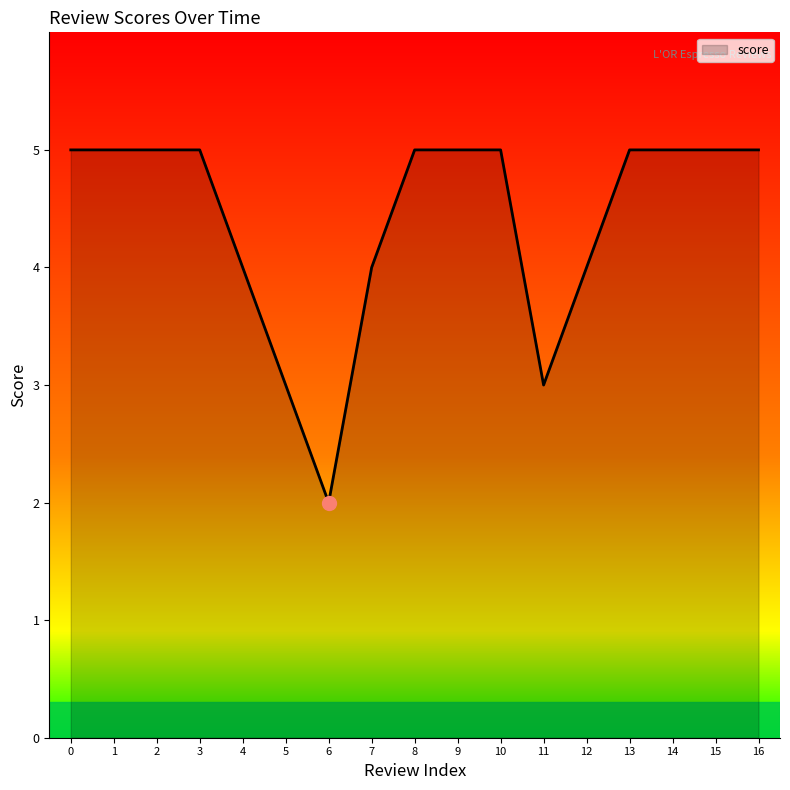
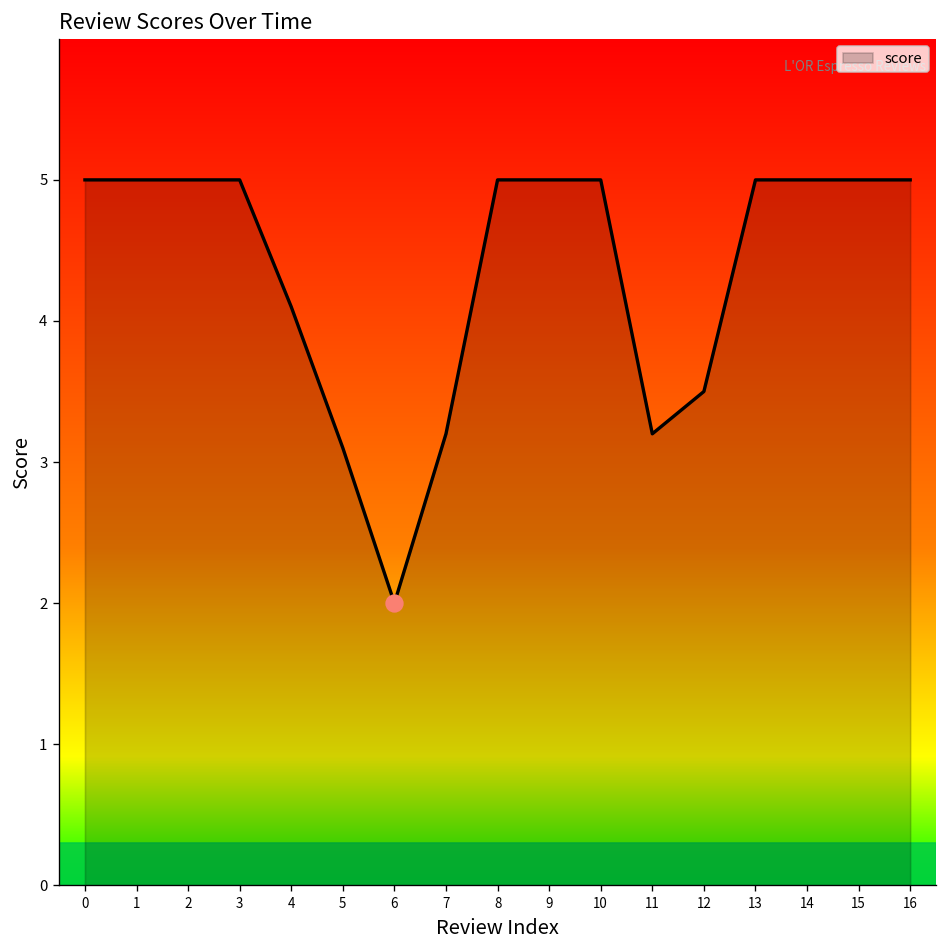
  {
    "score": {
      "0": 5.0,
      "1": 5.0,
      "2": 5.0,
      "3": 5.0,
-     "4": 4.0,
-     "5": 3.0,
-     "7": 4.0,
+     "4": 4.1,
+     "5": 3.1,
+     "7": 3.2,
      "8": 5.0,
      "9": 5.0,
      "10": 5.0,
-     "11": 3.0,
-     "12": 4.0,
+     "11": 3.2,
+     "12": 3.5,
      "13": 5.0,
      "14": 5.0,
      "15": 5.0,
      "16": 5.0
    }
  }
